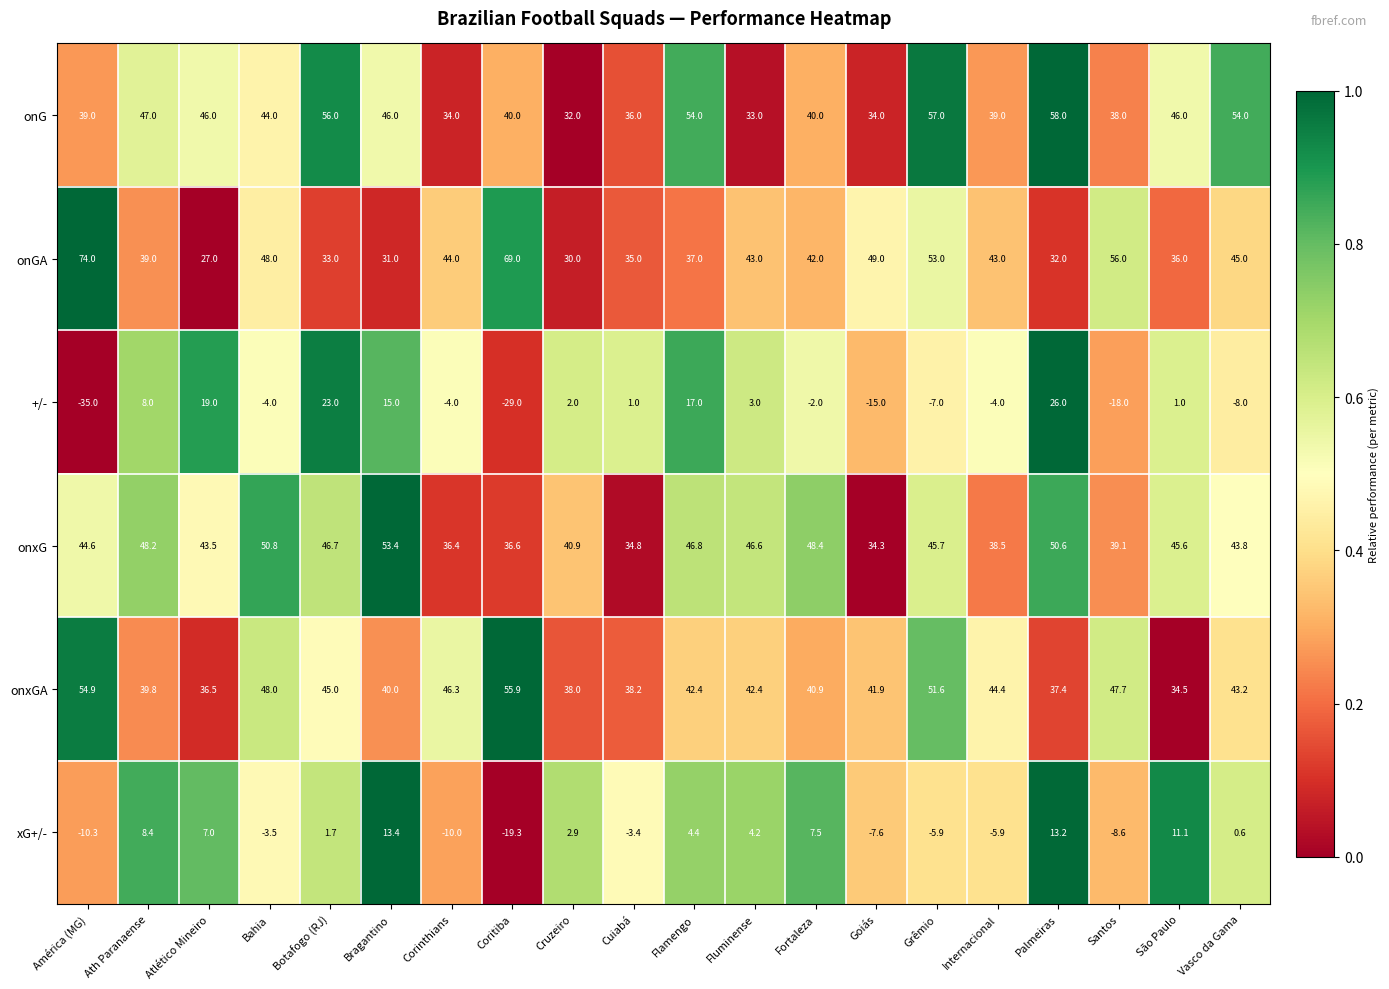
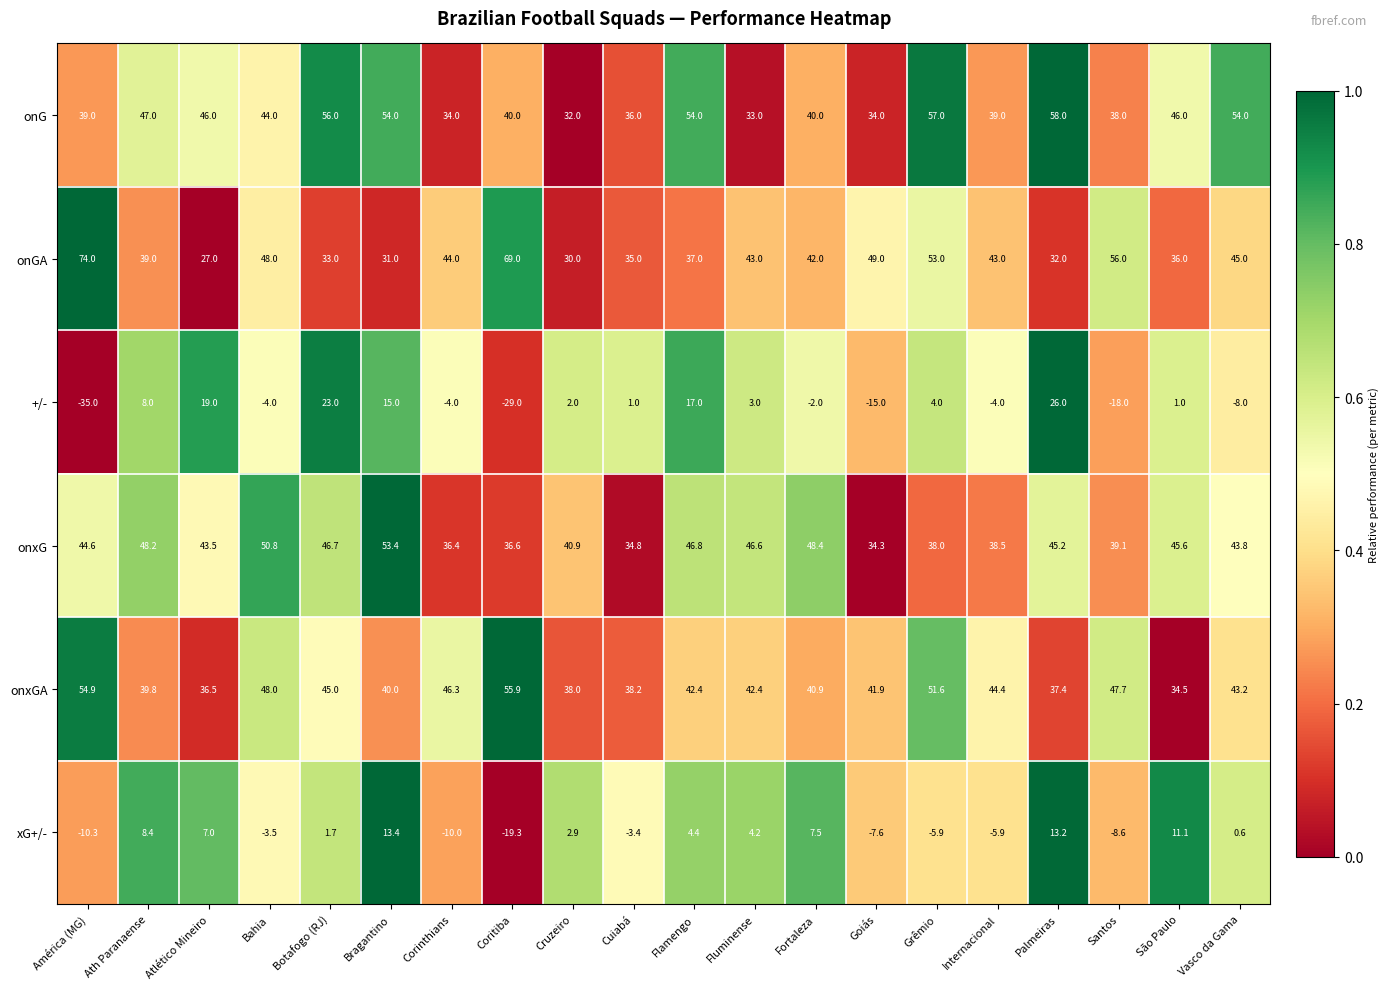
  {
    "onG": {
      "América (MG)": 39.0,
      "Ath Paranaense": 47.0,
      "Atlético Mineiro": 46.0,
      "Bahia": 44.0,
      "Botafogo (RJ)": 56.0,
-     "Bragantino": 46.0,
+     "Bragantino": 54.0,
      "Corinthians": 34.0,
      "Coritiba": 40.0,
      "Cruzeiro": 32.0,
      "Cuiabá": 36.0,
      "Flamengo": 54.0,
      "Fluminense": 33.0,
      "Fortaleza": 40.0,
      "Goiás": 34.0,
      "Grêmio": 57.0,
      "Internacional": 39.0,
      "Palmeiras": 58.0,
      "Santos": 38.0,
      "São Paulo": 46.0,
      "Vasco da Gama": 54.0
    },
    "onGA": {
      "América (MG)": 74.0,
      "Ath Paranaense": 39.0,
      "Atlético Mineiro": 27.0,
      "Bahia": 48.0,
      "Botafogo (RJ)": 33.0,
      "Bragantino": 31.0,
      "Corinthians": 44.0,
      "Coritiba": 69.0,
      "Cruzeiro": 30.0,
      "Cuiabá": 35.0,
      "Flamengo": 37.0,
      "Fluminense": 43.0,
      "Fortaleza": 42.0,
      "Goiás": 49.0,
      "Grêmio": 53.0,
      "Internacional": 43.0,
      "Palmeiras": 32.0,
      "Santos": 56.0,
      "São Paulo": 36.0,
      "Vasco da Gama": 45.0
    },
    "+/-": {
      "América (MG)": -35.0,
      "Ath Paranaense": 8.0,
      "Atlético Mineiro": 19.0,
      "Bahia": -4.0,
      "Botafogo (RJ)": 23.0,
      "Bragantino": 15.0,
      "Corinthians": -4.0,
      "Coritiba": -29.0,
      "Cruzeiro": 2.0,
      "Cuiabá": 1.0,
      "Flamengo": 17.0,
      "Fluminense": 3.0,
      "Fortaleza": -2.0,
      "Goiás": -15.0,
-     "Grêmio": -7.0,
+     "Grêmio": 4.0,
      "Internacional": -4.0,
      "Palmeiras": 26.0,
      "Santos": -18.0,
      "São Paulo": 1.0,
      "Vasco da Gama": -8.0
    },
    "onxG": {
      "América (MG)": 44.6,
      "Ath Paranaense": 48.2,
      "Atlético Mineiro": 43.5,
      "Bahia": 50.8,
      "Botafogo (RJ)": 46.7,
      "Bragantino": 53.4,
      "Corinthians": 36.4,
      "Coritiba": 36.6,
      "Cruzeiro": 40.9,
      "Cuiabá": 34.8,
      "Flamengo": 46.8,
      "Fluminense": 46.6,
      "Fortaleza": 48.4,
      "Goiás": 34.3,
-     "Grêmio": 45.7,
+     "Grêmio": 38.0,
      "Internacional": 38.5,
-     "Palmeiras": 50.6,
+     "Palmeiras": 45.2,
      "Santos": 39.1,
      "São Paulo": 45.6,
      "Vasco da Gama": 43.8
    },
    "onxGA": {
      "América (MG)": 54.9,
      "Ath Paranaense": 39.8,
      "Atlético Mineiro": 36.5,
      "Bahia": 48.0,
      "Botafogo (RJ)": 45.0,
      "Bragantino": 40.0,
      "Corinthians": 46.3,
      "Coritiba": 55.9,
      "Cruzeiro": 38.0,
      "Cuiabá": 38.2,
      "Flamengo": 42.4,
      "Fluminense": 42.4,
      "Fortaleza": 40.9,
      "Goiás": 41.9,
      "Grêmio": 51.6,
      "Internacional": 44.4,
      "Palmeiras": 37.4,
      "Santos": 47.7,
      "São Paulo": 34.5,
      "Vasco da Gama": 43.2
    },
    "xG+/-": {
      "América (MG)": -10.3,
      "Ath Paranaense": 8.4,
      "Atlético Mineiro": 7.0,
      "Bahia": -3.5,
      "Botafogo (RJ)": 1.7,
      "Bragantino": 13.4,
      "Corinthians": -10.0,
      "Coritiba": -19.3,
      "Cruzeiro": 2.9,
      "Cuiabá": -3.4,
      "Flamengo": 4.4,
      "Fluminense": 4.2,
      "Fortaleza": 7.5,
      "Goiás": -7.6,
      "Grêmio": -5.9,
      "Internacional": -5.9,
      "Palmeiras": 13.2,
      "Santos": -8.6,
      "São Paulo": 11.1,
      "Vasco da Gama": 0.6
    }
  }
